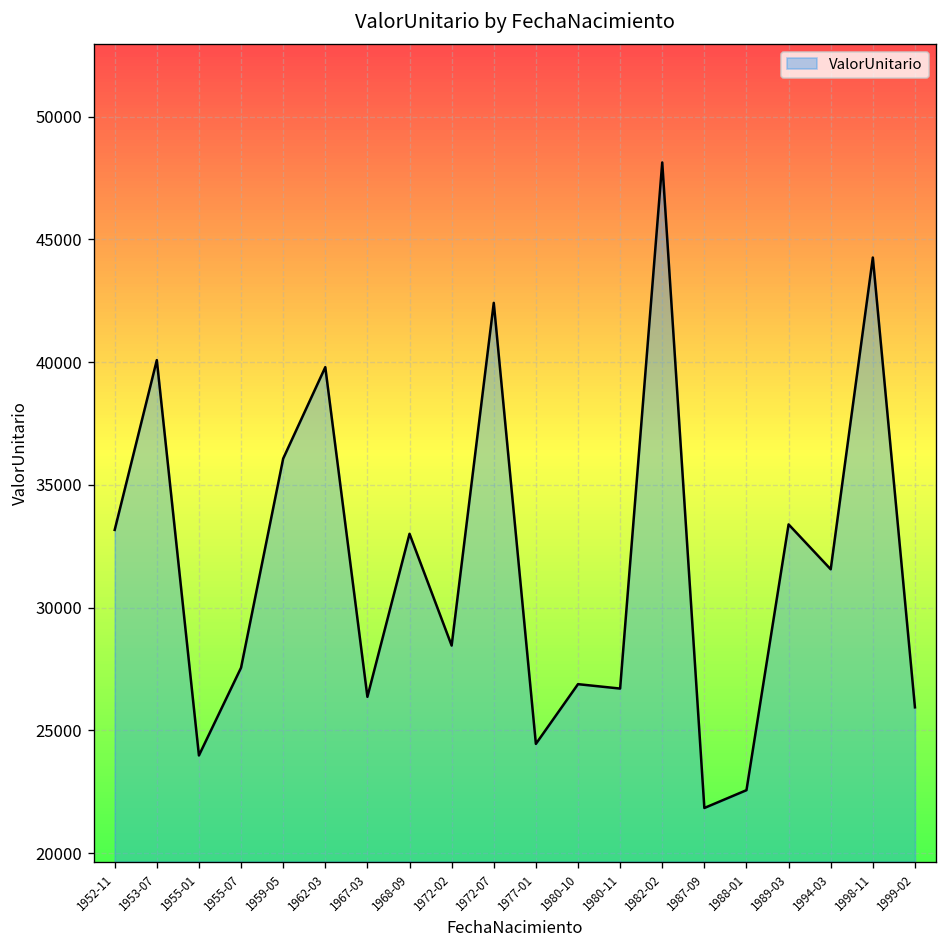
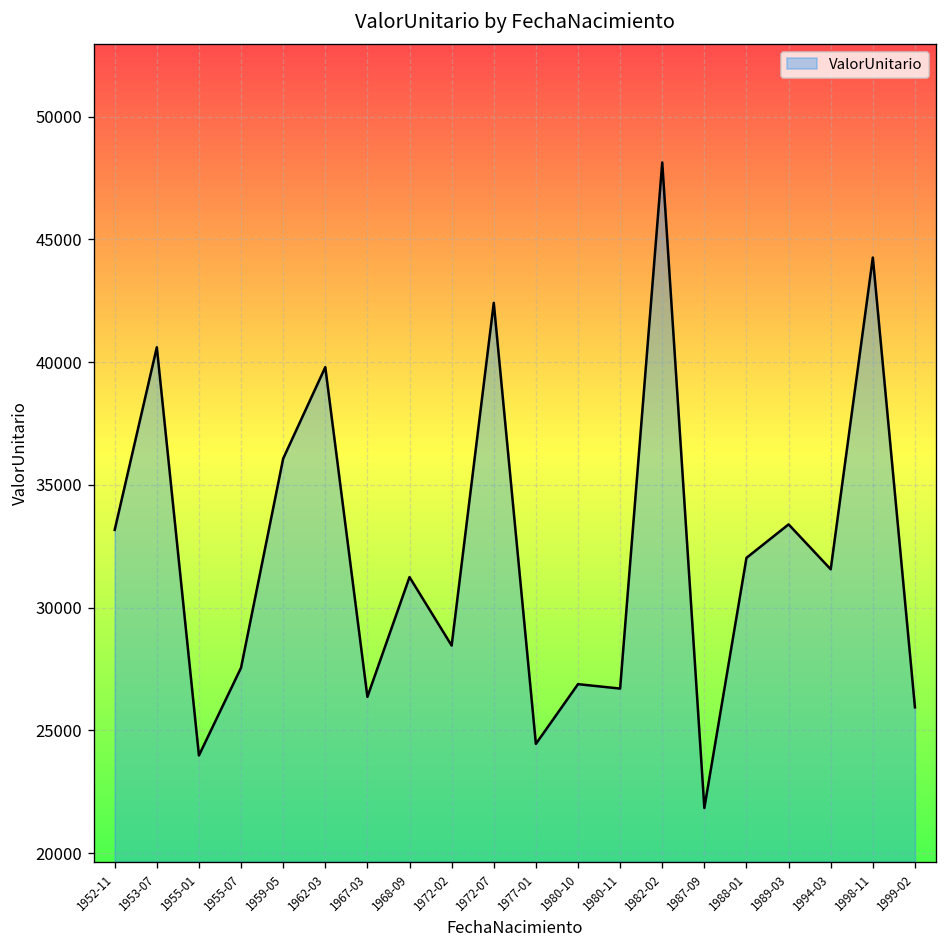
  {
    "1952-11": 33200,
-   "1953-07": 40100,
+   "1953-07": 40600,
    "1955-01": 24000,
    "1955-07": 27600,
    "1959-05": 36100,
    "1962-03": 39800,
    "1967-03": 26400,
-   "1968-09": 33000,
+   "1968-09": 31200,
    "1972-02": 28500,
    "1972-07": 42400,
    "1977-01": 24500,
    "1980-10": 26900,
    "1980-11": 26700,
    "1982-02": 48100,
    "1987-09": 21800,
-   "1988-01": 22600,
+   "1988-01": 32000,
    "1989-03": 33400,
    "1994-03": 31600,
    "1998-11": 44300,
    "1999-02": 25900
  }
